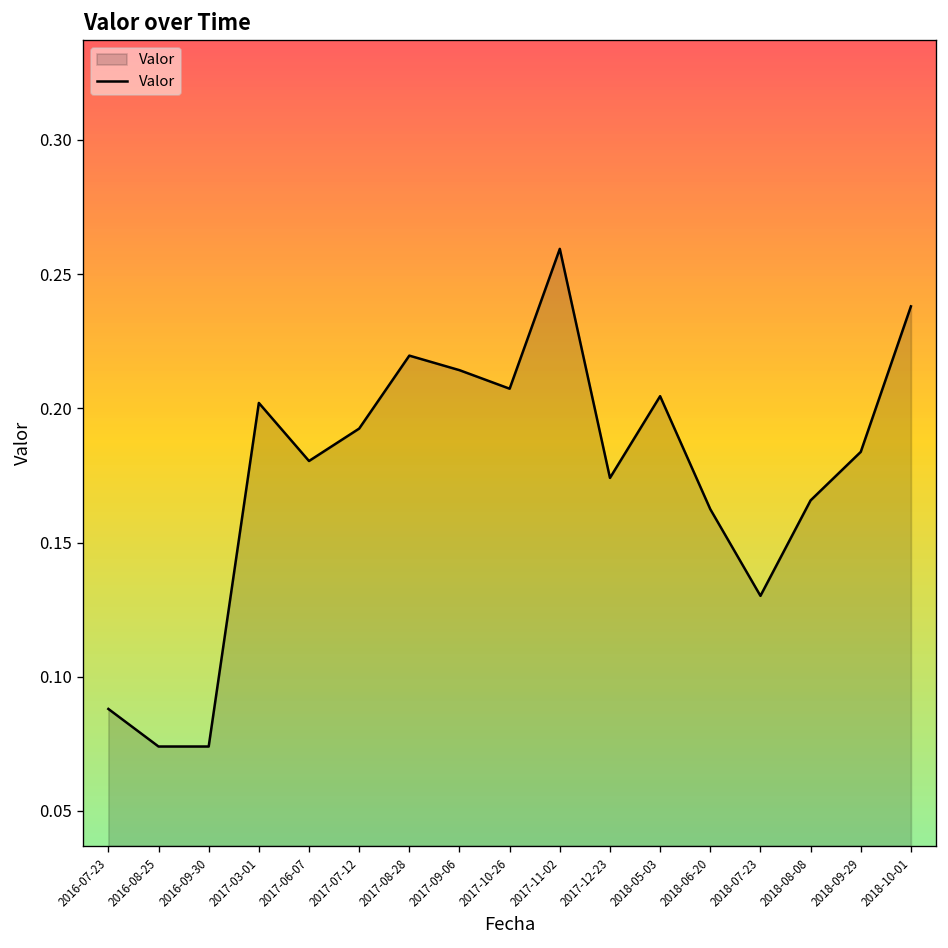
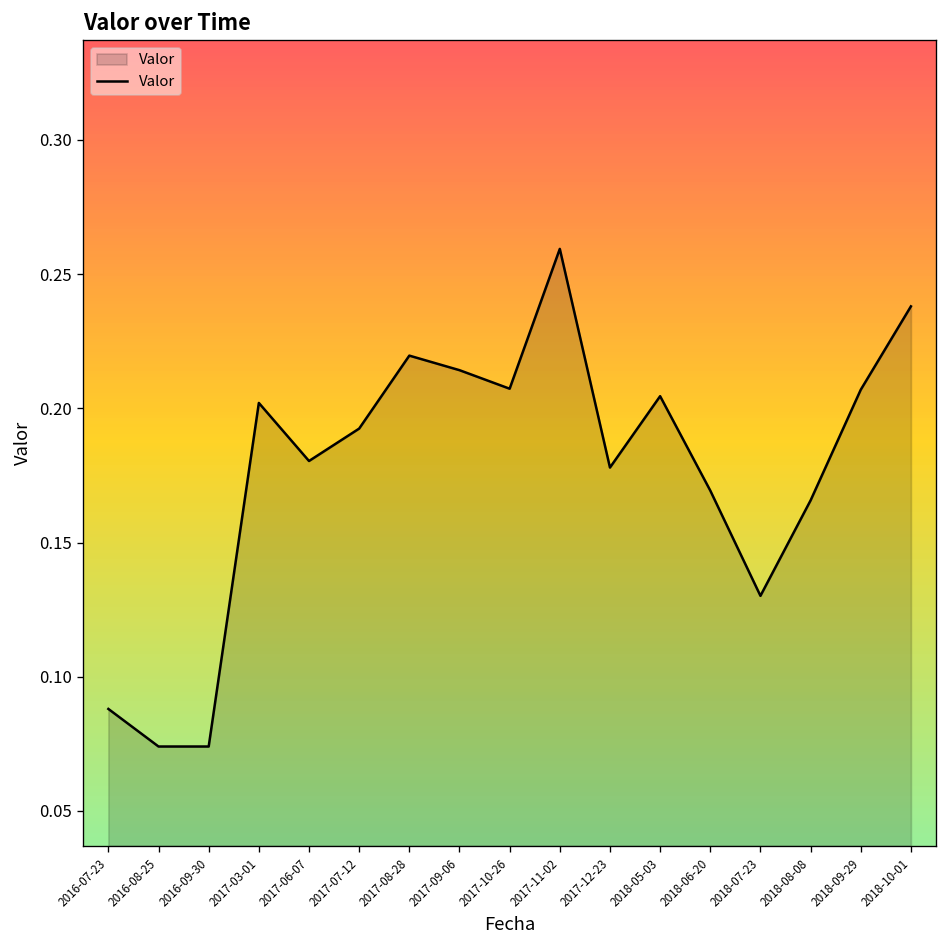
  {
    "2016-07-23": 0.088,
    "2016-08-25": 0.074,
    "2016-09-30": 0.074,
    "2017-03-01": 0.202,
    "2017-06-07": 0.180,
    "2017-07-12": 0.192,
    "2017-08-28": 0.220,
    "2017-09-06": 0.214,
    "2017-10-26": 0.207,
    "2017-11-02": 0.259,
-   "2017-12-23": 0.174,
+   "2017-12-23": 0.178,
    "2018-05-03": 0.205,
-   "2018-06-20": 0.162,
+   "2018-06-20": 0.169,
    "2018-07-23": 0.130,
    "2018-08-08": 0.166,
-   "2018-09-29": 0.184,
+   "2018-09-29": 0.207,
    "2018-10-01": 0.238
  }
